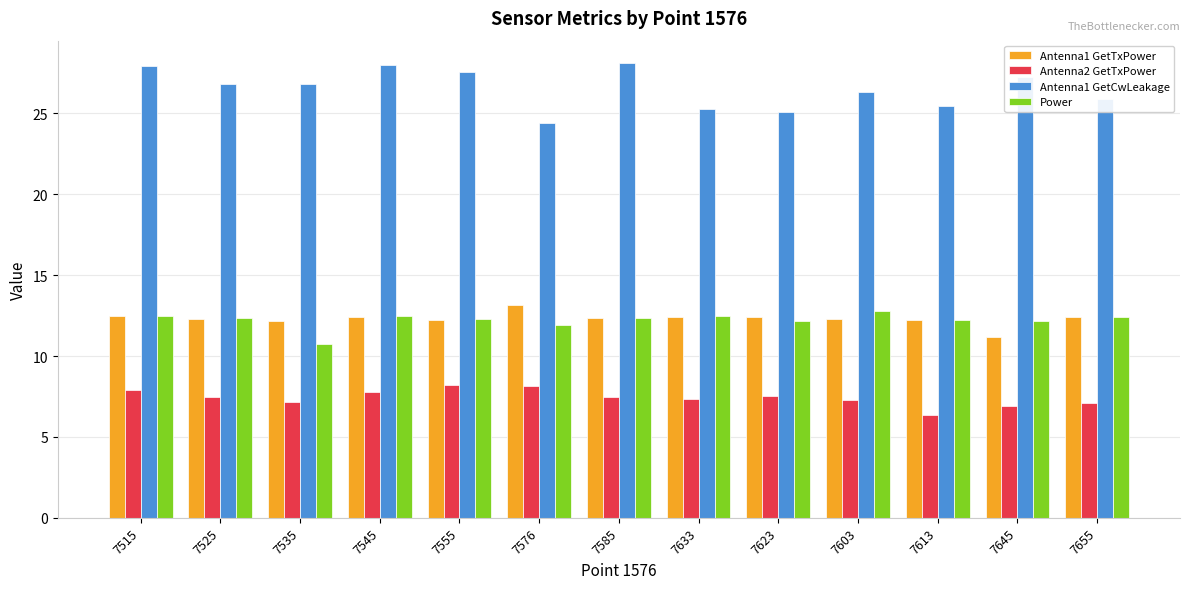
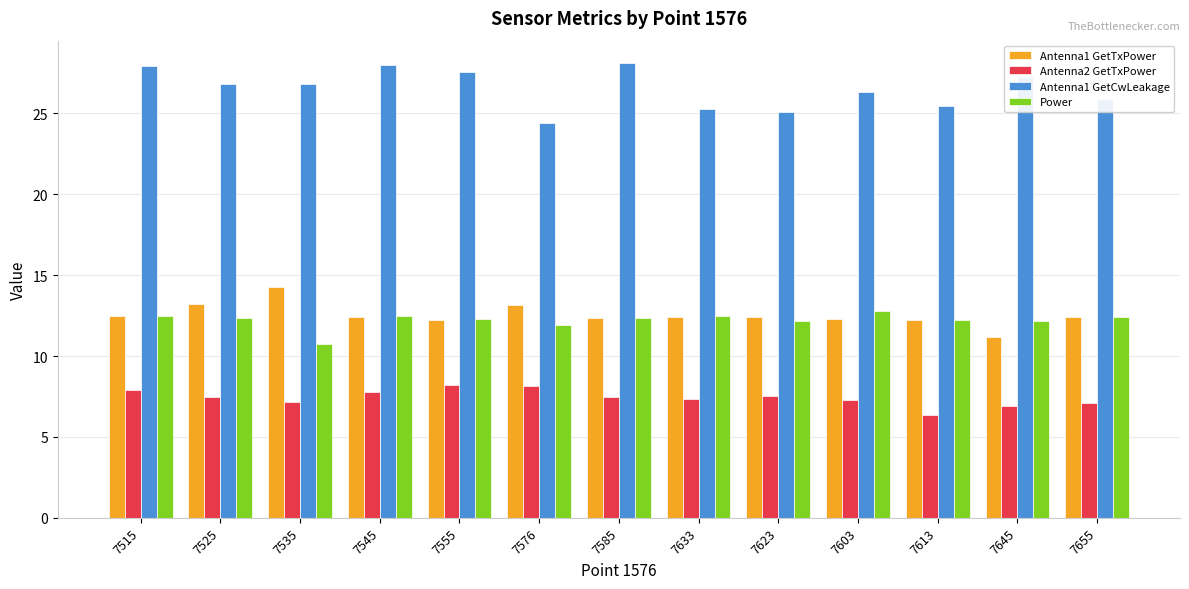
  {
    "Antenna1 GetTxPower": {
      "7515": 12.5,
-     "7525": 12.3,
-     "7535": 12.2,
+     "7525": 13.2,
+     "7535": 14.3,
      "7545": 12.4,
      "7555": 12.3,
      "7576": 13.1,
      "7585": 12.3,
      "7633": 12.4,
      "7623": 12.4,
      "7603": 12.3,
      "7613": 12.2,
      "7645": 11.2,
      "7655": 12.4
    },
    "Antenna2 GetTxPower": {
      "7515": 7.9,
      "7525": 7.5,
      "7535": 7.2,
      "7545": 7.8,
      "7555": 8.2,
      "7576": 8.1,
      "7585": 7.5,
      "7633": 7.3,
      "7623": 7.5,
      "7603": 7.3,
      "7613": 6.4,
      "7645": 6.9,
      "7655": 7.1
    },
    "Antenna1 GetCwLeakage": {
      "7515": 27.9,
      "7525": 26.8,
      "7535": 26.8,
      "7545": 28.0,
      "7555": 27.5,
      "7576": 24.4,
      "7585": 28.1,
      "7633": 25.2,
      "7623": 25.1,
      "7603": 26.3,
      "7613": 25.5
    },
    "Power": {
      "7515": 12.5,
      "7525": 12.3,
      "7535": 10.8,
      "7545": 12.5,
      "7555": 12.3,
      "7576": 11.9,
      "7585": 12.3,
      "7633": 12.5,
      "7623": 12.2,
      "7603": 12.8,
      "7613": 12.2,
      "7645": 12.1,
      "7655": 12.4
    }
  }
